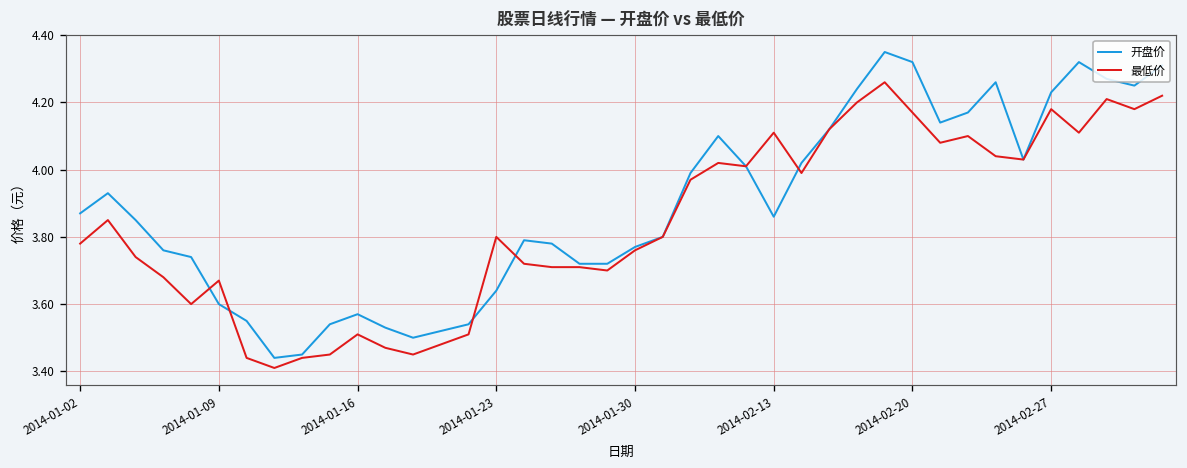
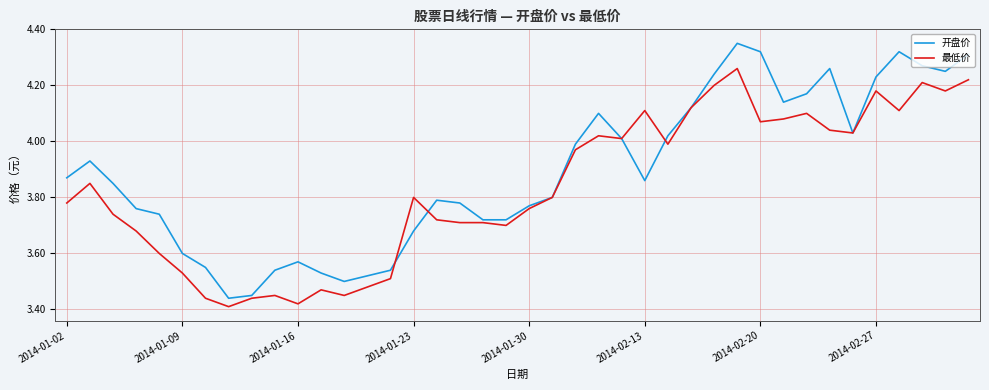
  {
    "开盘价": {
      "2014-01-02": 3.87,
      "2014-01-09": 3.60,
      "2014-01-16": 3.57,
-     "2014-01-23": 3.64,
+     "2014-01-23": 3.68,
      "2014-01-30": 3.77,
      "2014-02-13": 3.86,
      "2014-02-20": 4.32,
      "2014-02-27": 4.23
    },
    "最低价": {
      "2014-01-02": 3.78,
-     "2014-01-09": 3.67,
-     "2014-01-16": 3.51,
+     "2014-01-09": 3.53,
+     "2014-01-16": 3.42,
      "2014-01-23": 3.80,
      "2014-01-30": 3.76,
      "2014-02-13": 4.11,
-     "2014-02-20": 4.17,
+     "2014-02-20": 4.07,
      "2014-02-27": 4.18
    }
  }
